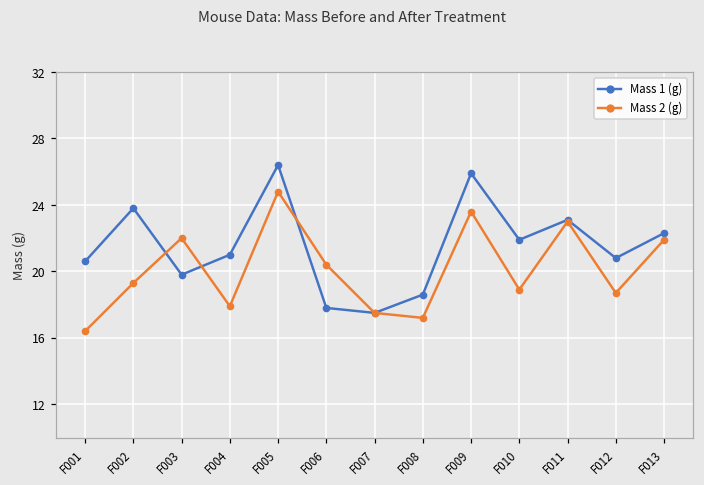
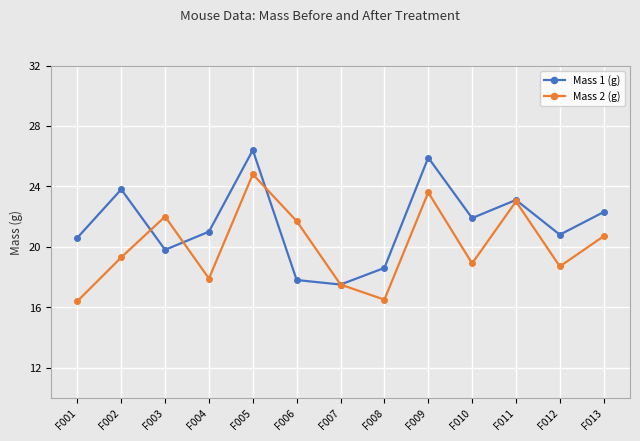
  {
    "Mass 1 (g)": {
      "F001": 20.6,
      "F002": 23.8,
      "F003": 19.8,
      "F004": 21.0,
      "F005": 26.4,
      "F006": 17.8,
      "F008": 18.6,
      "F009": 25.9,
      "F010": 21.9,
      "F012": 20.8,
      "F013": 22.3
    },
    "Mass 2 (g)": {
      "F001": 16.4,
      "F002": 19.3,
      "F003": 22.0,
      "F004": 17.9,
      "F005": 24.8,
-     "F006": 20.4,
-     "F008": 17.2,
+     "F006": 21.7,
+     "F008": 16.5,
      "F009": 23.6,
      "F010": 18.9,
      "F012": 18.7,
-     "F013": 21.9
+     "F013": 20.7
    }
  }
